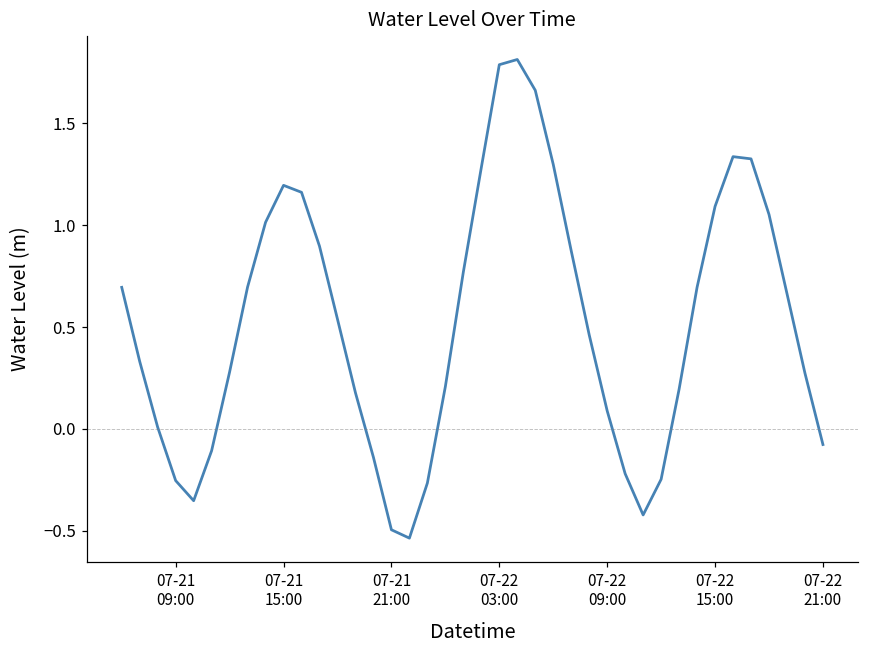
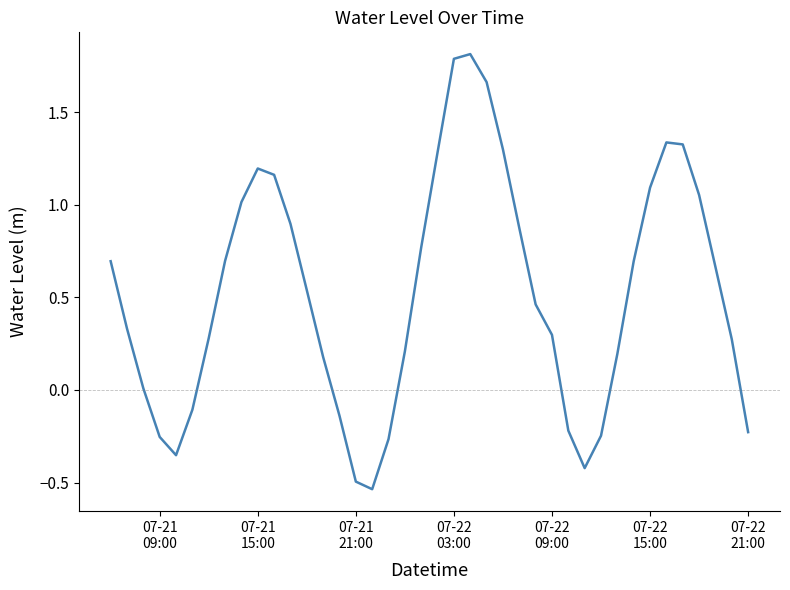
  {
    "07-21 09:00": -0.25,
    "07-21 15:00": 1.20,
    "07-21 21:00": -0.49,
    "07-22 03:00": 1.79,
-   "07-22 09:00": 0.09,
+   "07-22 09:00": 0.30,
    "07-22 15:00": 1.09,
-   "07-22 21:00": -0.08
+   "07-22 21:00": -0.23
  }
